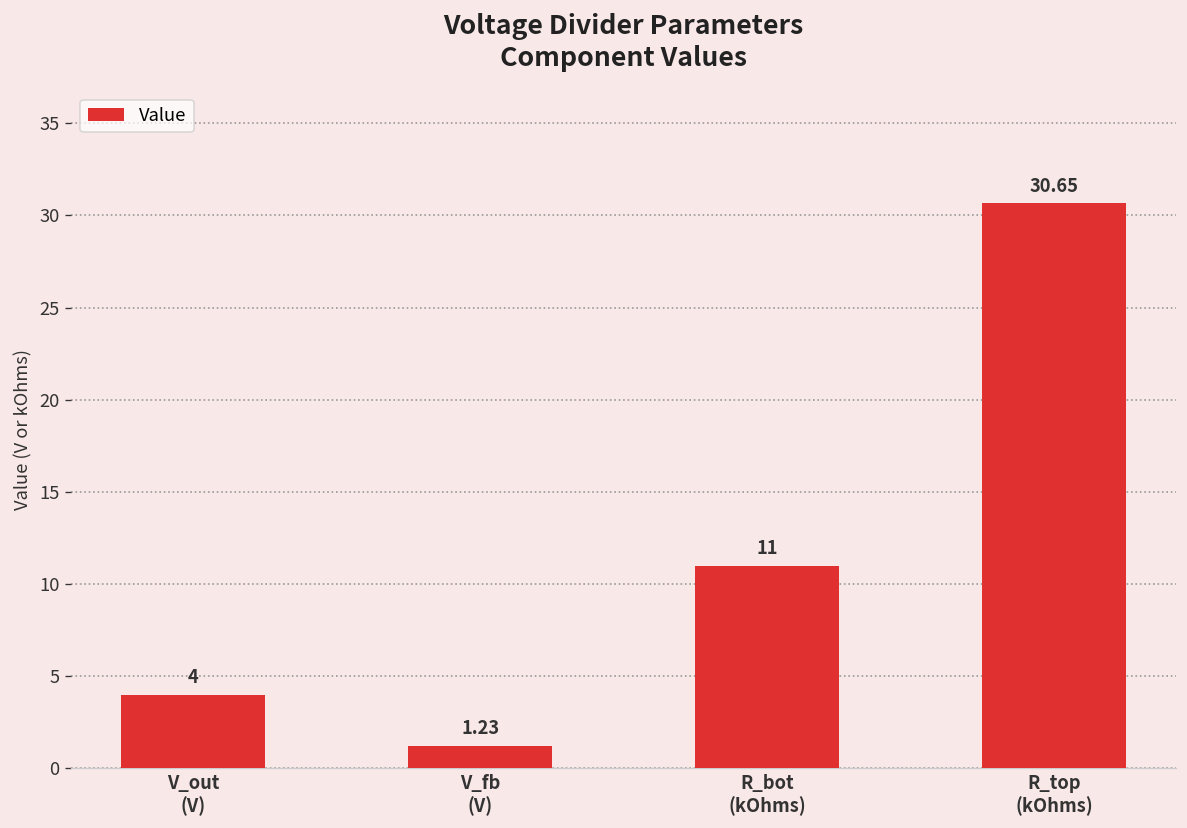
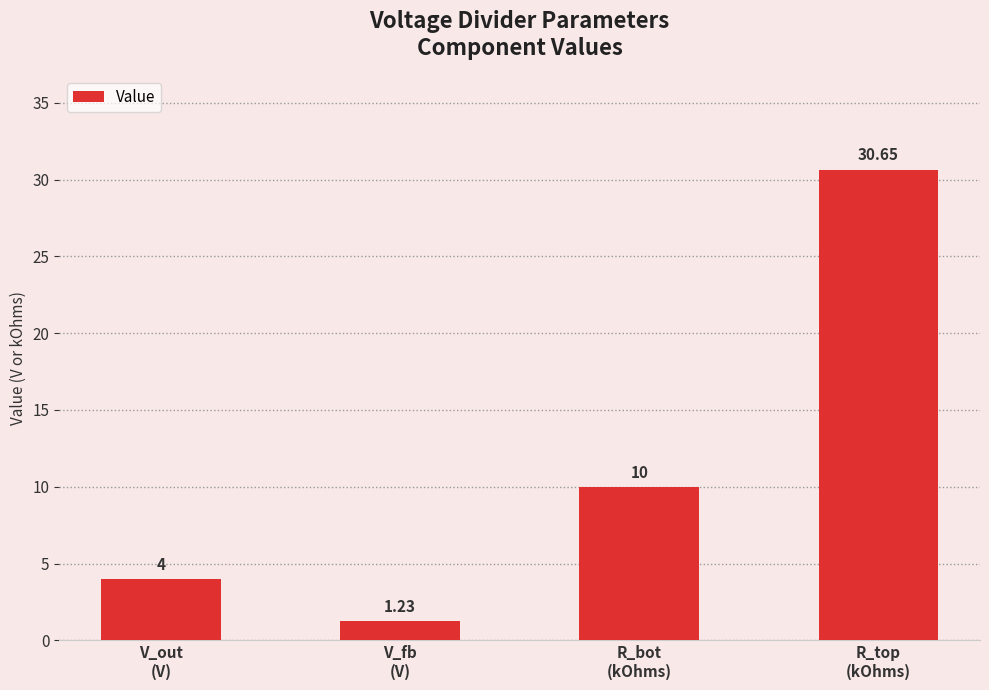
  {
    "V_out (V)": 4,
    "V_fb (V)": 1.23,
-   "R_bot (kOhms)": 11,
+   "R_bot (kOhms)": 10,
    "R_top (kOhms)": 30.65
  }
